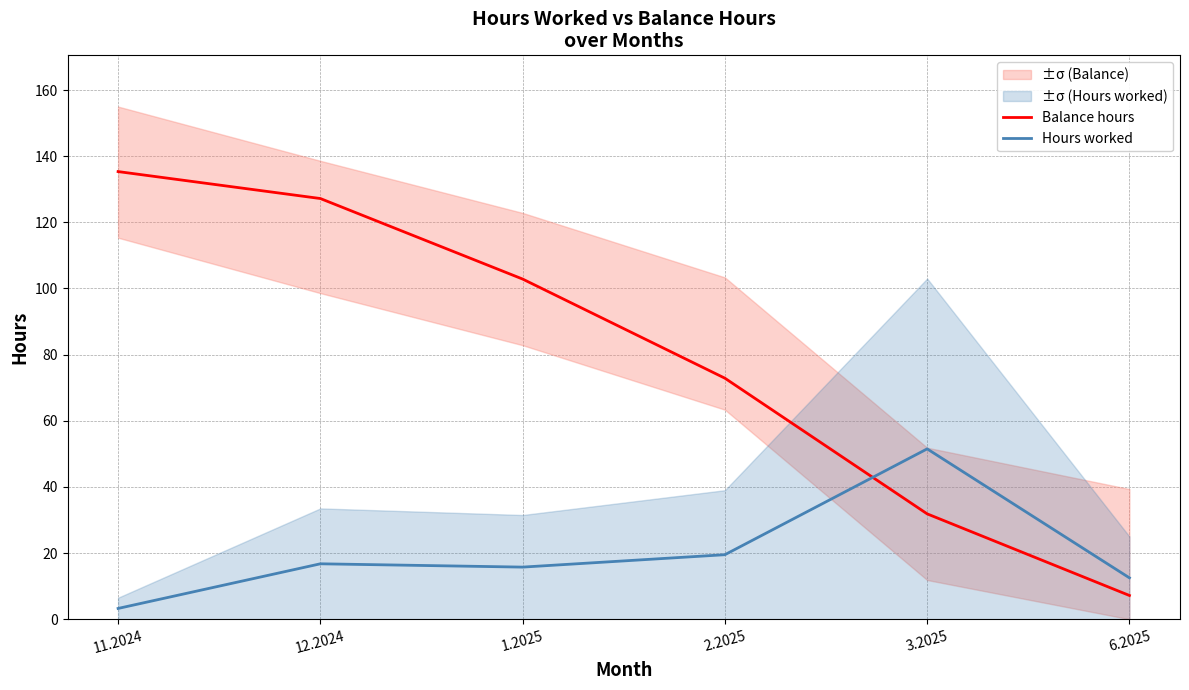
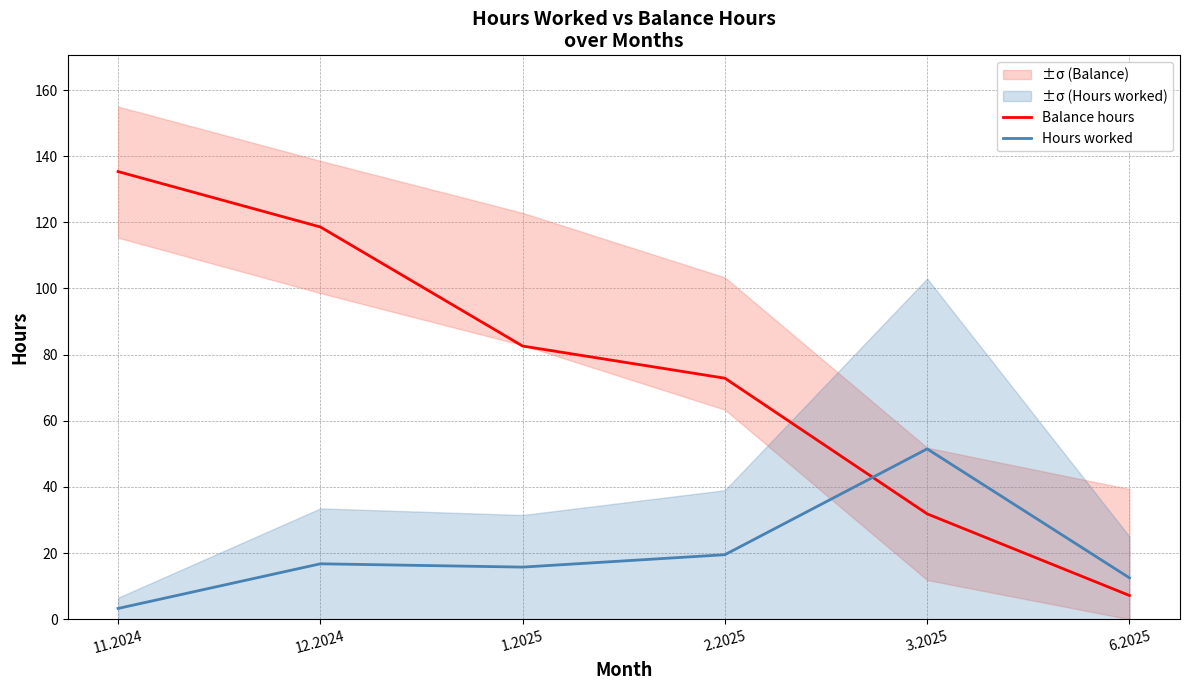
  {
    "Balance hours": {
      "11.2024": 135,
-     "12.2024": 127,
-     "1.2025": 103,
+     "12.2024": 119,
+     "1.2025": 83,
      "2.2025": 73,
      "3.2025": 32,
      "6.2025": 7
    }
  }
